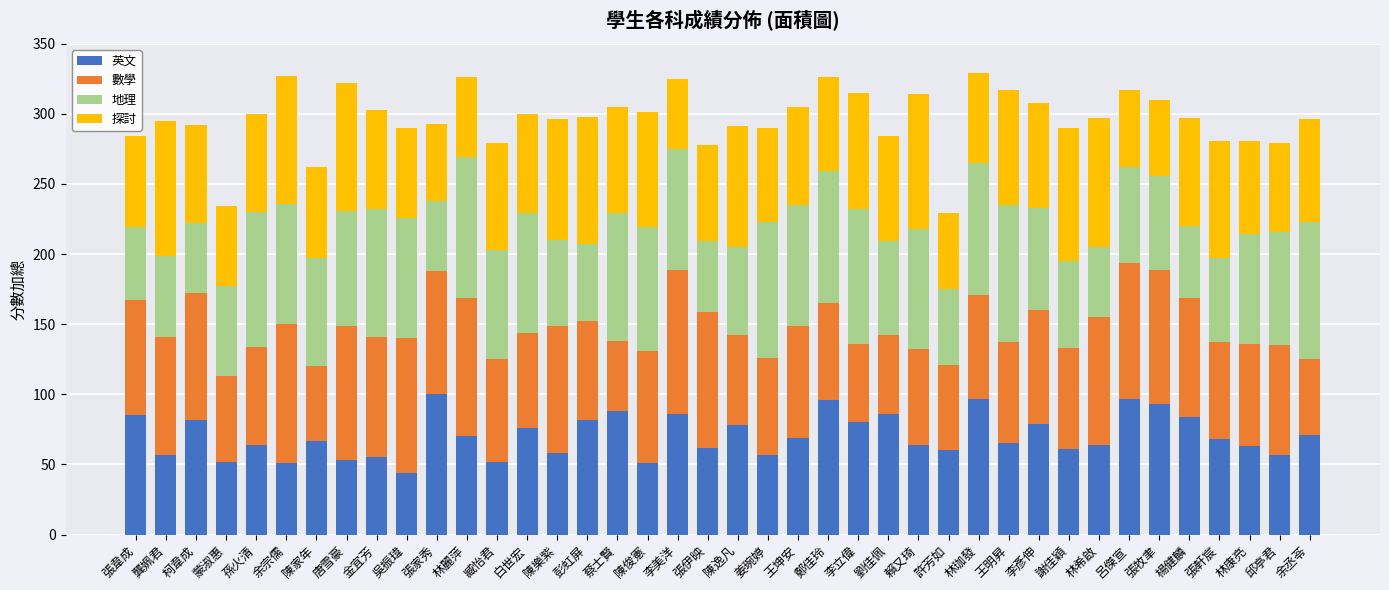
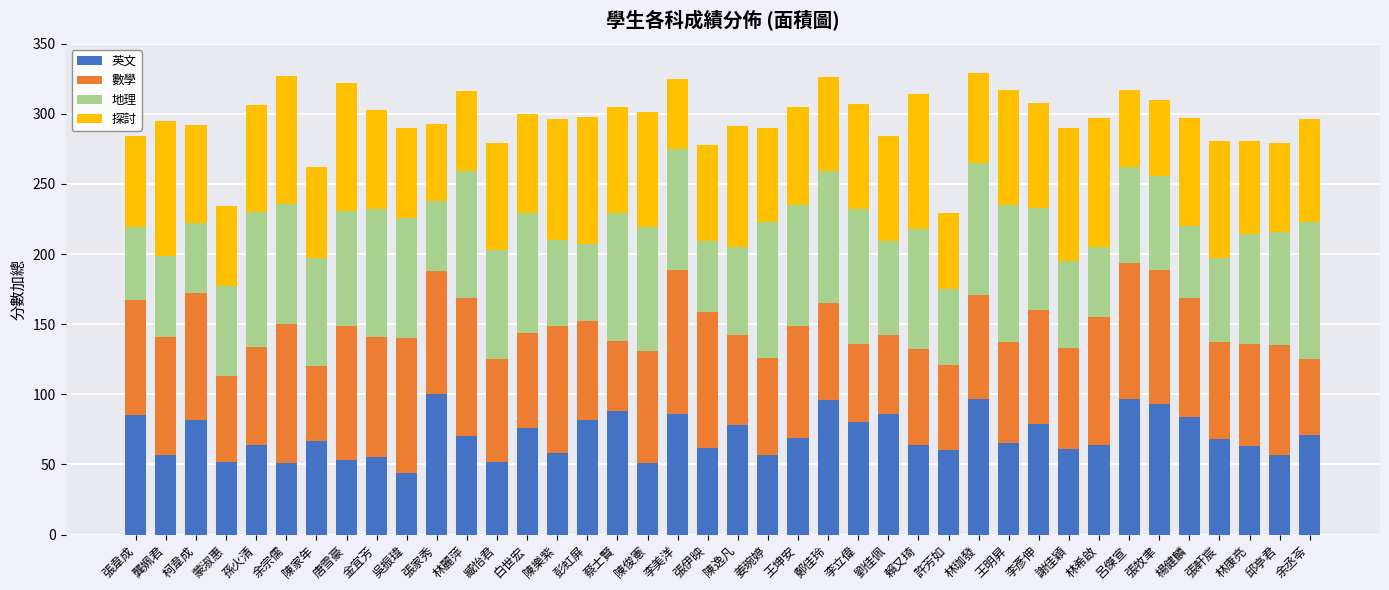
  {
    "英文": {
      "張韋成": 85,
      "龔姵君": 57,
      "柯韋成": 82,
      "蒙淑惠": 52,
      "孫火清": 64,
      "余宗儒": 51,
      "陳家年": 67,
      "唐雪豪": 53,
      "金宜芳": 55,
      "吳振瑋": 44,
      "張家秀": 100,
      "林麗萍": 70,
      "臧怡君": 52,
      "白世宏": 76,
      "陳樂紫": 58,
      "彭虹屏": 82,
      "蔡士賢": 88,
      "陳俊憲": 51,
      "李美洋": 86,
      "張伊映": 62,
      "陳逸凡": 78,
      "姜琬婷": 57,
      "王坤安": 69,
      "鄭佳玲": 96,
      "李立偉": 80,
      "劉佳佩": 86,
      "賴又琦": 64,
      "許芳如": 60,
      "林珈發": 97,
      "王明昇": 65,
      "李彥伸": 79,
      "謝佳穎": 61,
      "林希啟": 64,
      "呂傑宣": 97,
      "張牧聿": 93,
      "楊健麟": 84,
      "張軒宸": 68,
      "林康亮": 63,
      "邱亭君": 57,
      "余丞苓": 71
    },
    "數學": {
      "張韋成": 82,
      "龔姵君": 84,
      "柯韋成": 90,
      "蒙淑惠": 61,
      "孫火清": 70,
      "余宗儒": 99,
      "陳家年": 53,
      "唐雪豪": 96,
      "金宜芳": 86,
      "吳振瑋": 96,
      "張家秀": 88,
      "林麗萍": 99,
      "臧怡君": 73,
      "白世宏": 68,
      "陳樂紫": 91,
      "彭虹屏": 70,
      "蔡士賢": 50,
      "陳俊憲": 80,
      "李美洋": 103,
      "張伊映": 97,
      "陳逸凡": 64,
      "姜琬婷": 69,
      "王坤安": 80,
      "鄭佳玲": 69,
      "李立偉": 56,
      "劉佳佩": 56,
      "賴又琦": 68,
      "許芳如": 61,
      "林珈發": 74,
      "王明昇": 72,
      "李彥伸": 81,
      "謝佳穎": 72,
      "林希啟": 91,
      "呂傑宣": 97,
      "張牧聿": 96,
      "楊健麟": 85,
      "張軒宸": 69,
      "林康亮": 73,
      "邱亭君": 78,
      "余丞苓": 54
    },
    "地理": {
      "張韋成": 52,
      "龔姵君": 58,
      "柯韋成": 50,
      "蒙淑惠": 64,
      "孫火清": 96,
      "余宗儒": 86,
      "陳家年": 77,
      "唐雪豪": 82,
      "金宜芳": 91,
      "吳振瑋": 86,
      "張家秀": 50,
-     "林麗萍": 100,
+     "林麗萍": 90,
      "臧怡君": 78,
      "白世宏": 85,
      "陳樂紫": 61,
      "彭虹屏": 55,
      "蔡士賢": 91,
      "陳俊憲": 88,
      "李美洋": 86,
      "張伊映": 50,
      "陳逸凡": 63,
      "姜琬婷": 97,
      "王坤安": 86,
      "鄭佳玲": 94,
      "李立偉": 96,
      "劉佳佩": 67,
      "賴又琦": 86,
      "許芳如": 54,
      "林珈發": 94,
      "王明昇": 98,
      "李彥伸": 73,
      "謝佳穎": 62,
      "林希啟": 50,
      "呂傑宣": 68,
      "張牧聿": 67,
      "楊健麟": 51,
      "張軒宸": 60,
      "林康亮": 78,
      "邱亭君": 81,
      "余丞苓": 98
    },
    "探討": {
      "張韋成": 65,
      "龔姵君": 96,
      "柯韋成": 70,
      "蒙淑惠": 57,
-     "孫火清": 70,
+     "孫火清": 76,
      "余宗儒": 91,
      "陳家年": 65,
      "唐雪豪": 91,
      "金宜芳": 71,
      "吳振瑋": 64,
      "張家秀": 55,
      "林麗萍": 57,
      "臧怡君": 76,
      "白世宏": 71,
      "陳樂紫": 86,
      "彭虹屏": 91,
      "蔡士賢": 76,
      "陳俊憲": 82,
      "李美洋": 50,
      "張伊映": 69,
      "陳逸凡": 86,
      "姜琬婷": 67,
      "王坤安": 70,
      "鄭佳玲": 67,
-     "李立偉": 83,
+     "李立偉": 75,
      "劉佳佩": 75,
      "賴又琦": 96,
      "許芳如": 54,
      "林珈發": 64,
      "王明昇": 82,
      "李彥伸": 75,
      "謝佳穎": 95,
      "林希啟": 92,
      "呂傑宣": 55,
      "張牧聿": 54,
      "楊健麟": 77,
      "張軒宸": 84,
      "林康亮": 67,
      "邱亭君": 63,
      "余丞苓": 73
    }
  }
